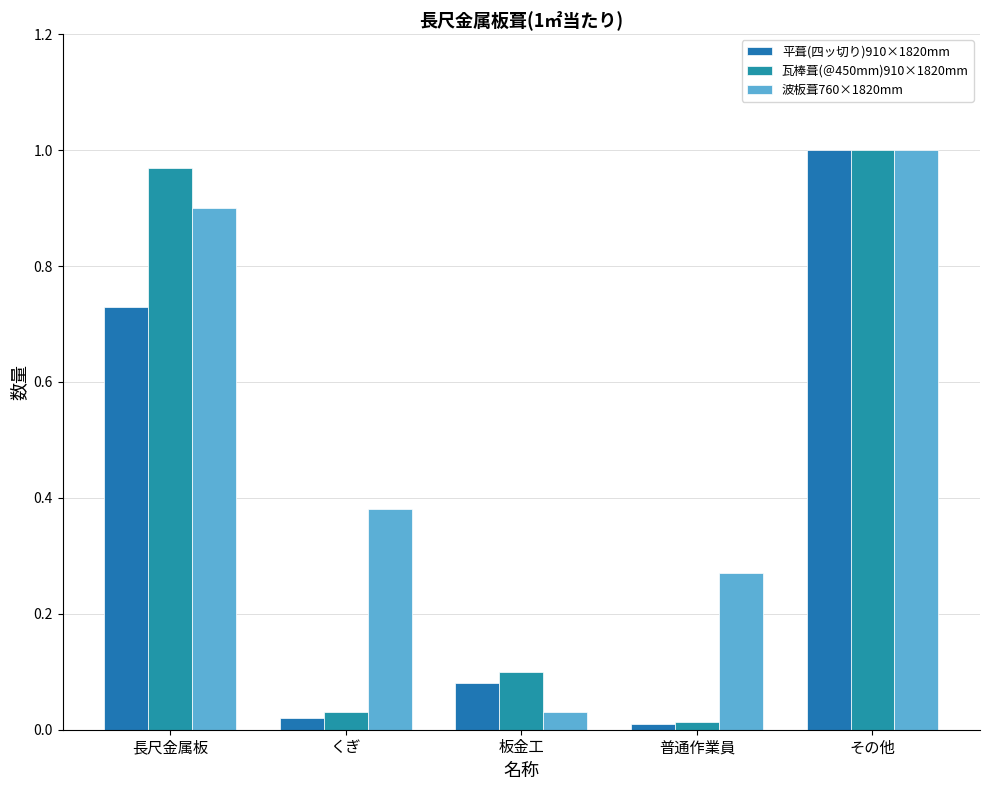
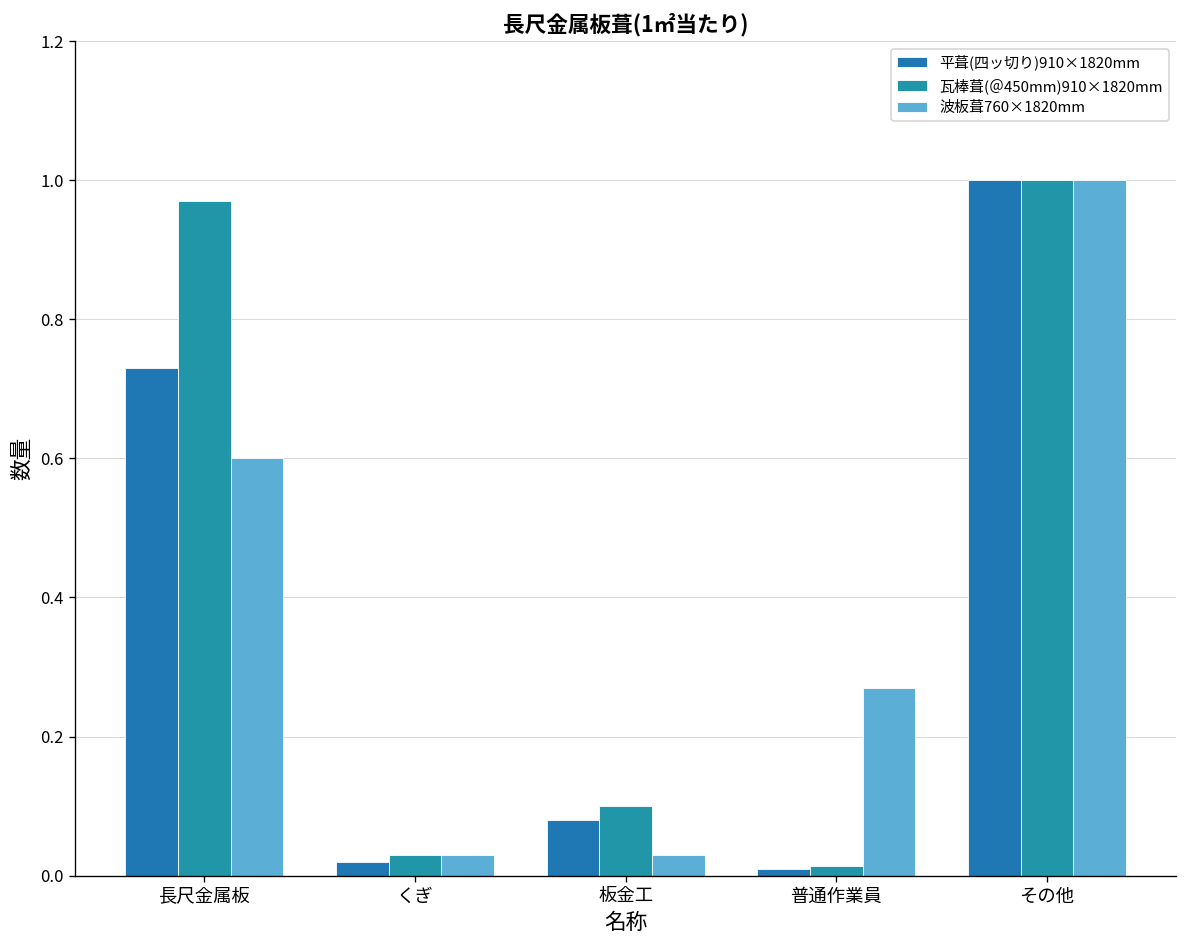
  {
    "波板葺760×1820mm": {
-     "長尺金属板": 0.9,
-     "くぎ": 0.38,
+     "長尺金属板": 0.6,
+     "くぎ": 0.03,
      "板金工": 0.03,
      "普通作業員": 0.27,
      "その他": 1.00
    }
  }
